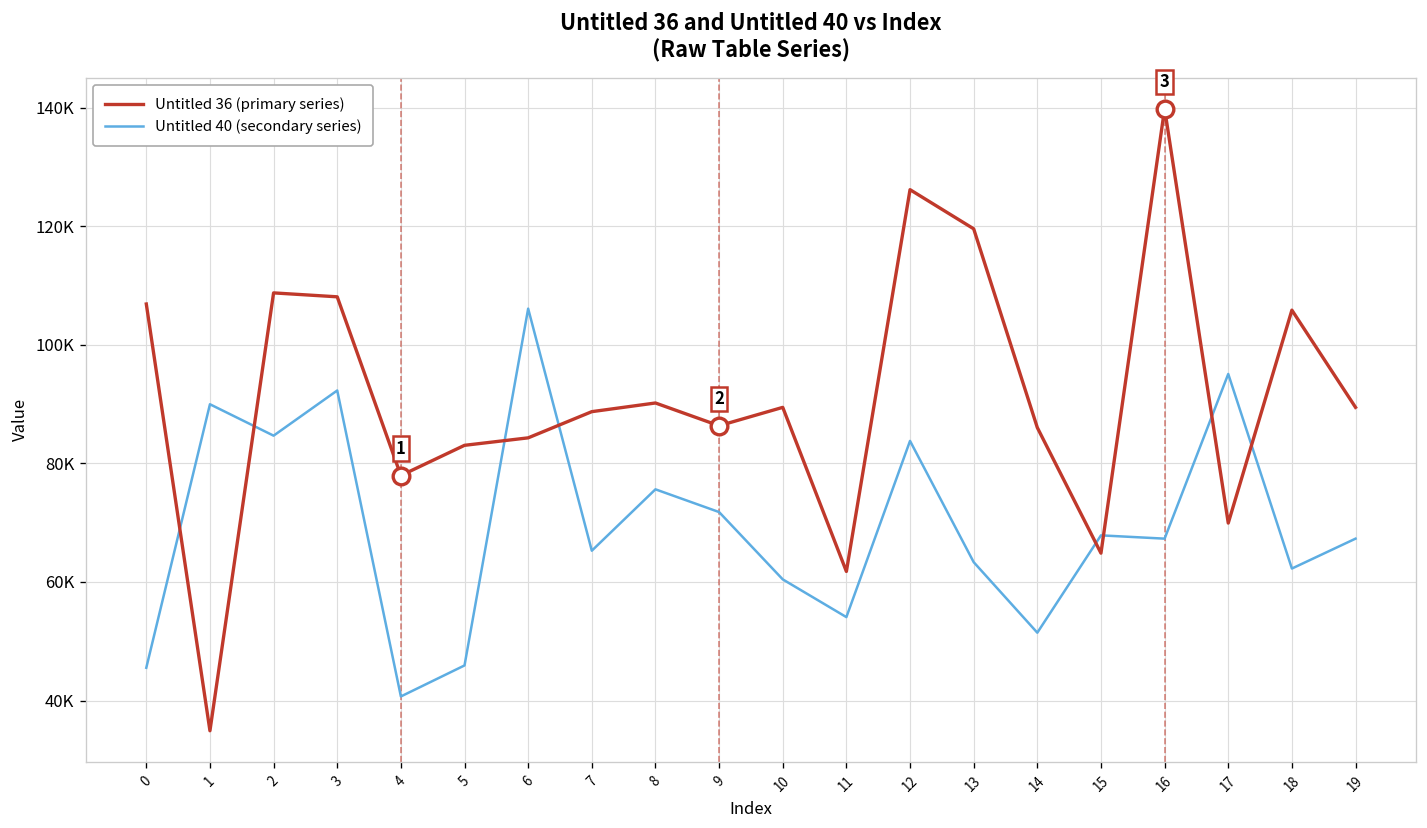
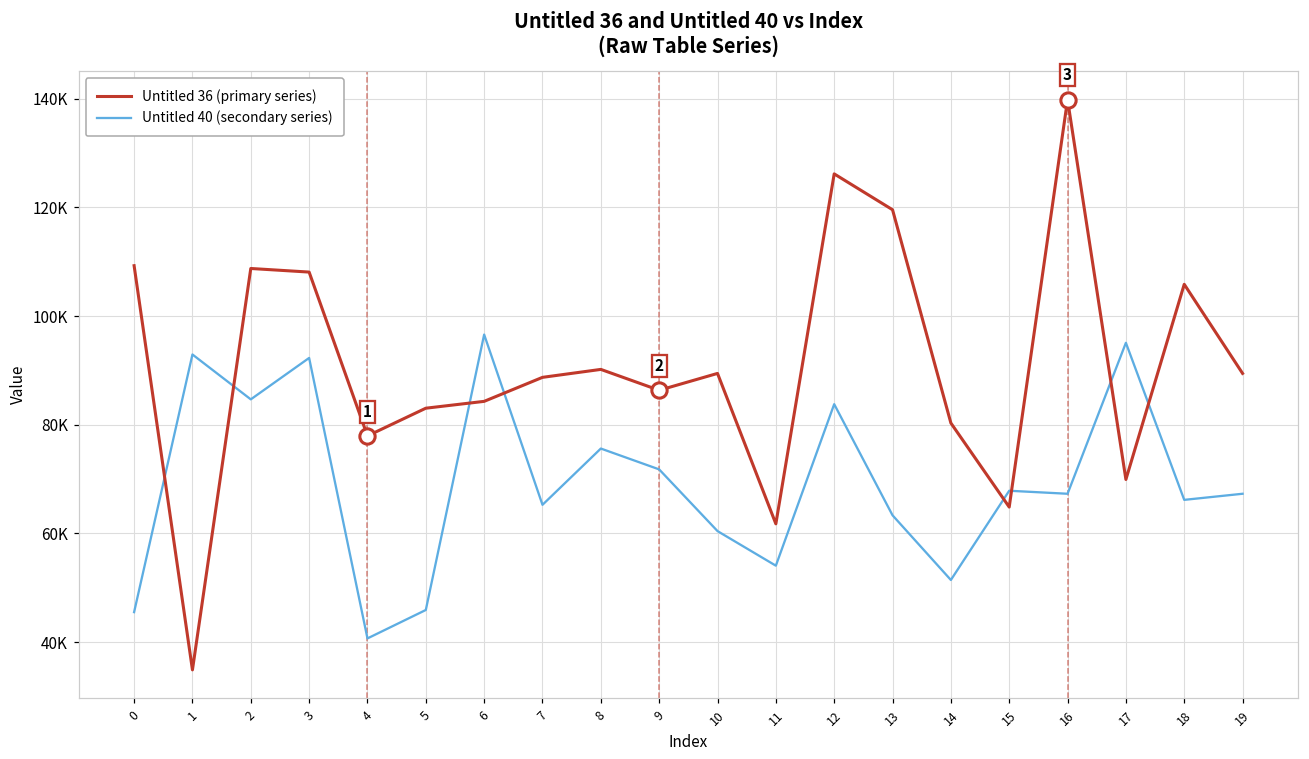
  {
    "Untitled 36 (primary series)": {
-     "0": 107000,
+     "0": 109000,
      "1": 35000,
      "2": 109000,
      "3": 108000,
      "5": 83000,
      "6": 84000,
      "7": 89000,
      "8": 90000,
      "10": 89000,
      "11": 62000,
      "12": 126000,
      "13": 120000,
-     "14": 86000,
+     "14": 80000,
      "15": 65000,
      "17": 70000,
      "18": 106000,
      "19": 89000
    },
    "Untitled 40 (secondary series)": {
      "0": 46000,
-     "1": 90000,
+     "1": 93000,
      "2": 85000,
      "3": 92000,
      "4": 41000,
      "5": 46000,
-     "6": 106000,
+     "6": 97000,
      "7": 65000,
      "8": 76000,
      "9": 72000,
      "10": 60000,
      "11": 54000,
      "12": 84000,
      "13": 63000,
      "14": 51000,
      "15": 68000,
      "16": 67000,
      "17": 95000,
-     "18": 62000,
+     "18": 66000,
      "19": 67000
    }
  }
